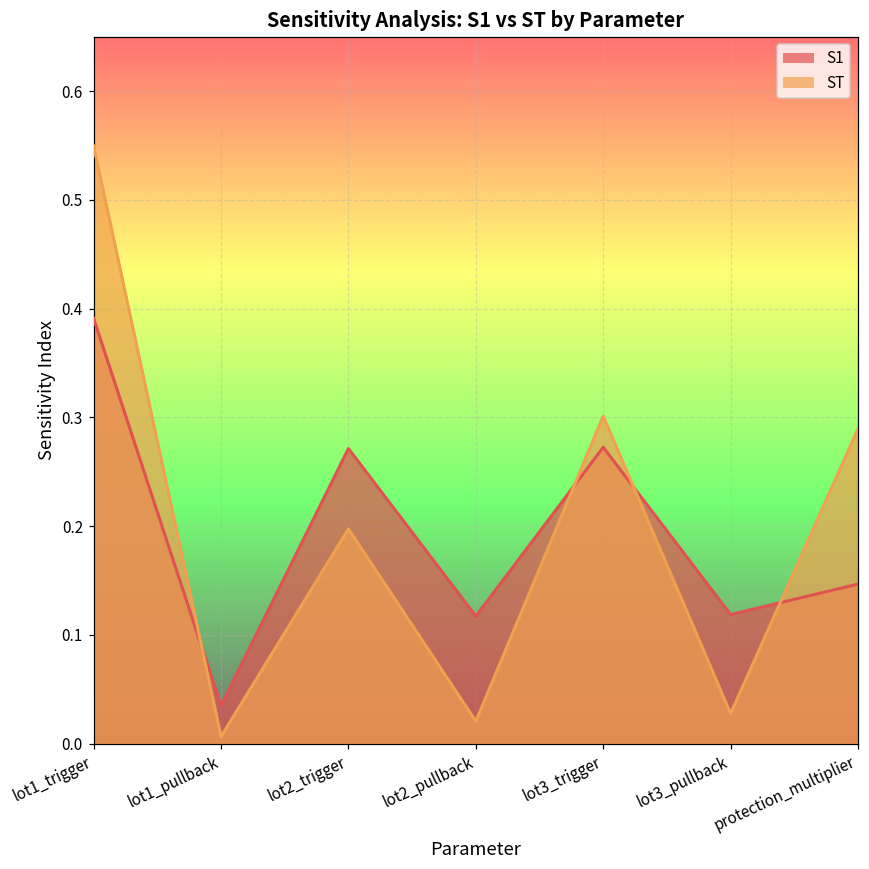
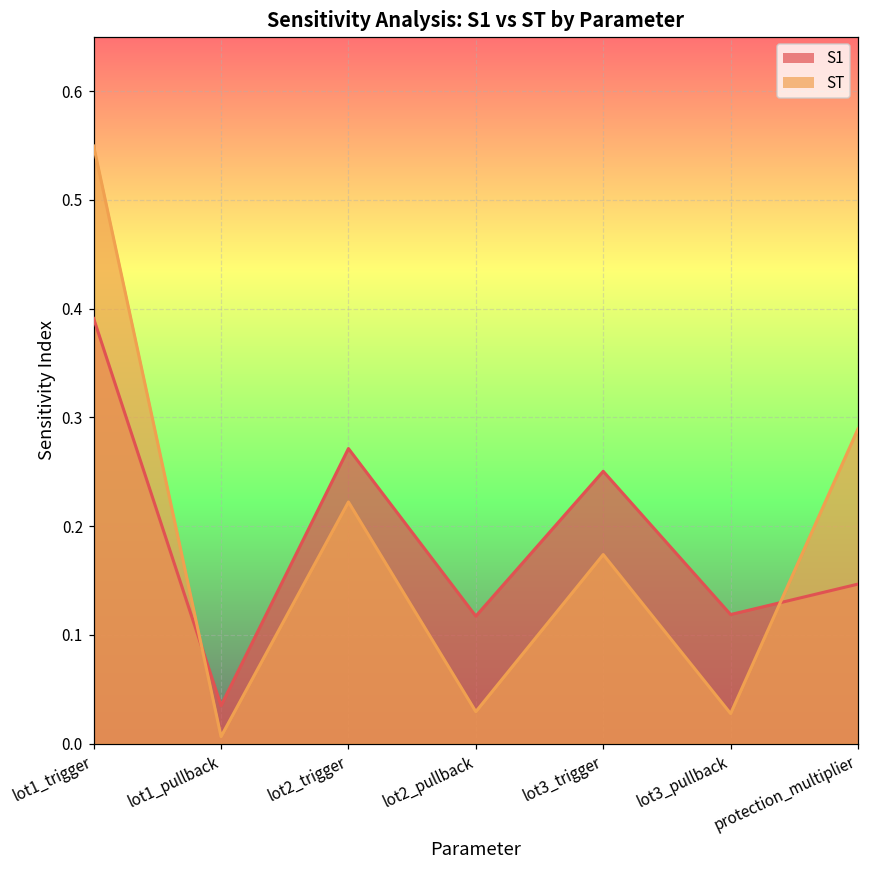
  {
    "S1": {
      "lot1_trigger": 0.39,
      "lot1_pullback": 0.03,
      "lot2_trigger": 0.27,
      "lot2_pullback": 0.12,
-     "lot3_trigger": 0.27,
+     "lot3_trigger": 0.25,
      "lot3_pullback": 0.12,
      "protection_multiplier": 0.15
    },
    "ST": {
      "lot1_trigger": 0.55,
      "lot1_pullback": 0.01,
-     "lot2_trigger": 0.20,
-     "lot2_pullback": 0.02,
-     "lot3_trigger": 0.30,
+     "lot2_trigger": 0.22,
+     "lot2_pullback": 0.03,
+     "lot3_trigger": 0.17,
      "lot3_pullback": 0.03,
      "protection_multiplier": 0.29
    }
  }
